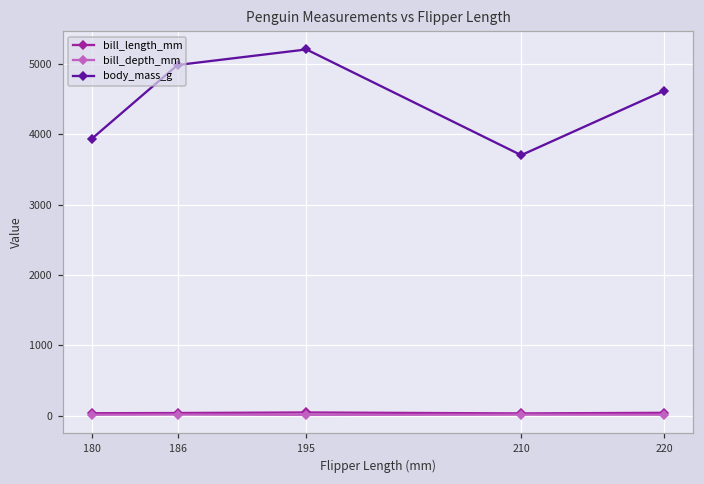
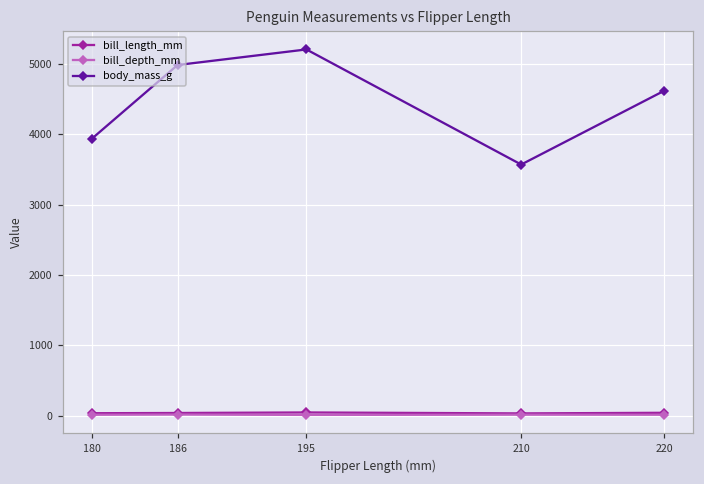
  {
    "body_mass_g": {
      "180": 3900,
      "195": 5200,
-     "210": 3700,
+     "210": 3600,
      "220": 4600
    }
  }
